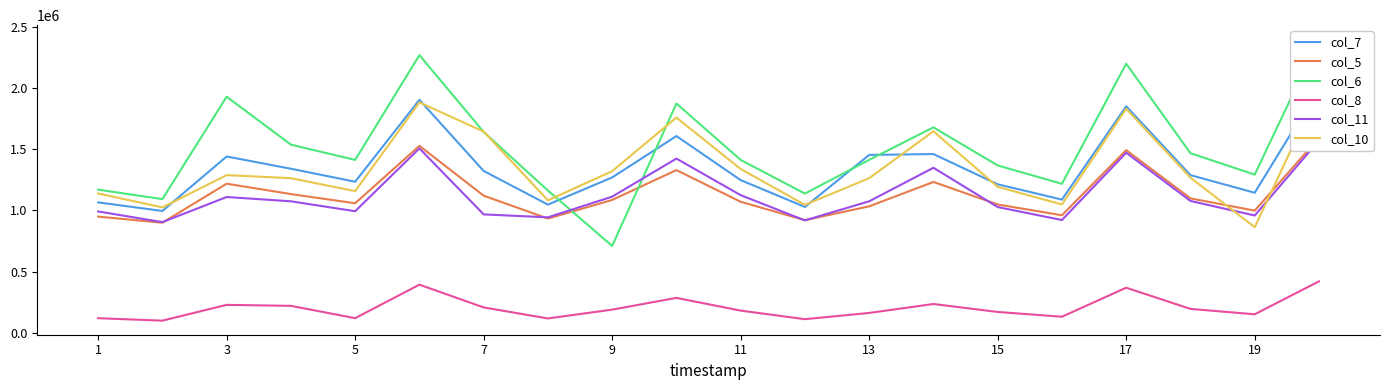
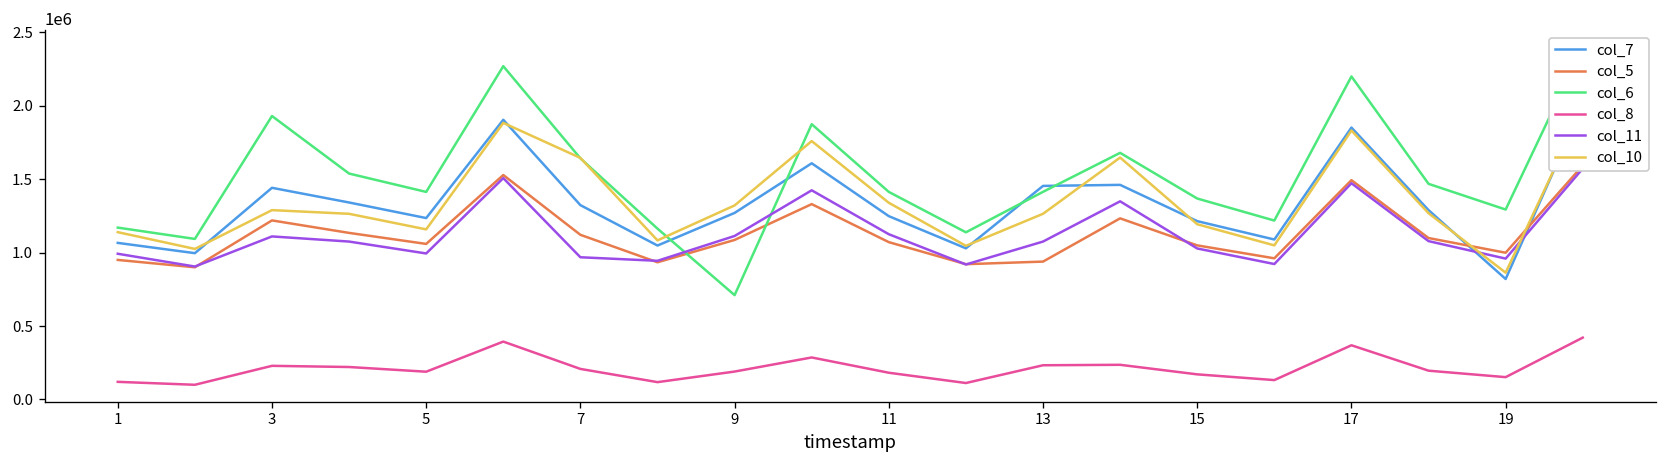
  {
    "col_7": {
      "1": 1070000,
      "3": 1440000,
      "5": 1240000,
      "7": 1320000,
      "9": 1270000,
      "11": 1250000,
      "13": 1450000,
      "15": 1210000,
-     "19": 1150000
+     "19": 820000
    },
    "col_5": {
      "1": 950000,
      "3": 1220000,
      "5": 1060000,
      "7": 1120000,
      "9": 1090000,
      "11": 1070000,
-     "13": 1030000,
+     "13": 940000,
      "15": 1050000,
      "17": 1490000,
      "19": 1000000
    },
    "col_6": {
      "1": 1170000,
      "3": 1930000,
      "5": 1410000,
      "9": 710000,
      "11": 1410000,
      "13": 1410000,
      "15": 1370000,
      "17": 2200000,
      "19": 1290000
    },
    "col_8": {
      "1": 120000,
      "3": 230000,
-     "5": 120000,
+     "5": 190000,
      "7": 210000,
      "9": 190000,
      "11": 180000,
-     "13": 160000,
+     "13": 230000,
      "15": 170000,
      "17": 370000,
      "19": 150000
    },
    "col_11": {
      "1": 990000,
      "3": 1110000,
      "5": 990000,
      "7": 970000,
      "9": 1110000,
      "11": 1130000,
      "13": 1080000,
      "15": 1030000,
      "17": 1470000,
      "19": 960000
    },
    "col_10": {
      "1": 1140000,
      "3": 1290000,
      "5": 1160000,
      "9": 1320000,
      "11": 1340000,
      "13": 1260000,
      "15": 1190000,
      "19": 860000
    }
  }
